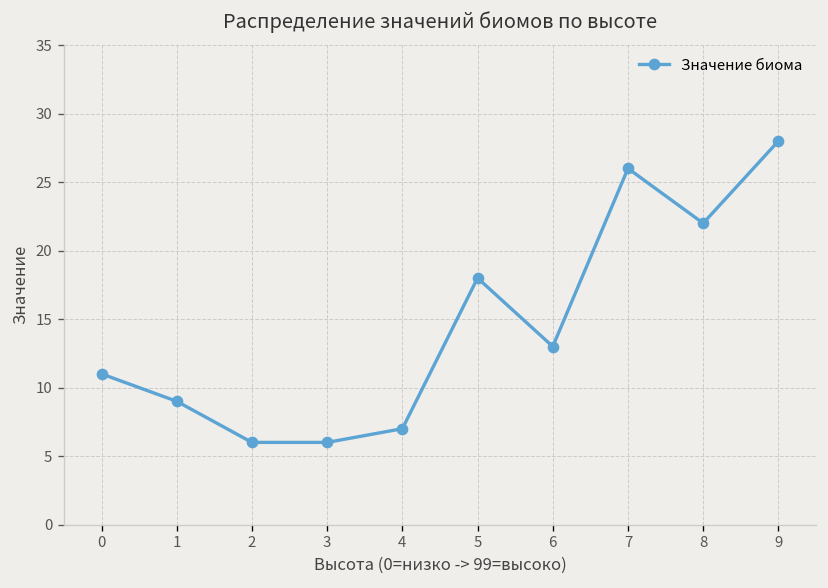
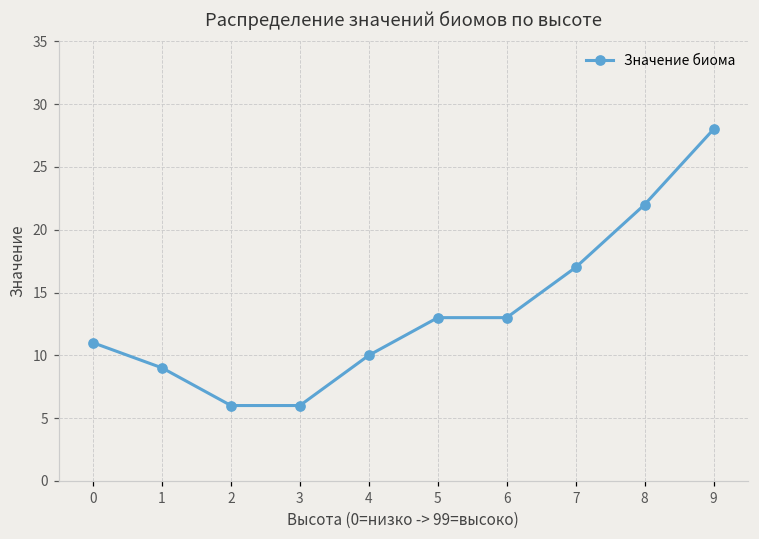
  {
    "0": 11,
    "1": 9,
    "2": 6,
    "3": 6,
-   "4": 7,
-   "5": 18,
+   "4": 10,
+   "5": 13,
    "6": 13,
-   "7": 26,
+   "7": 17,
    "8": 22,
    "9": 28
  }
